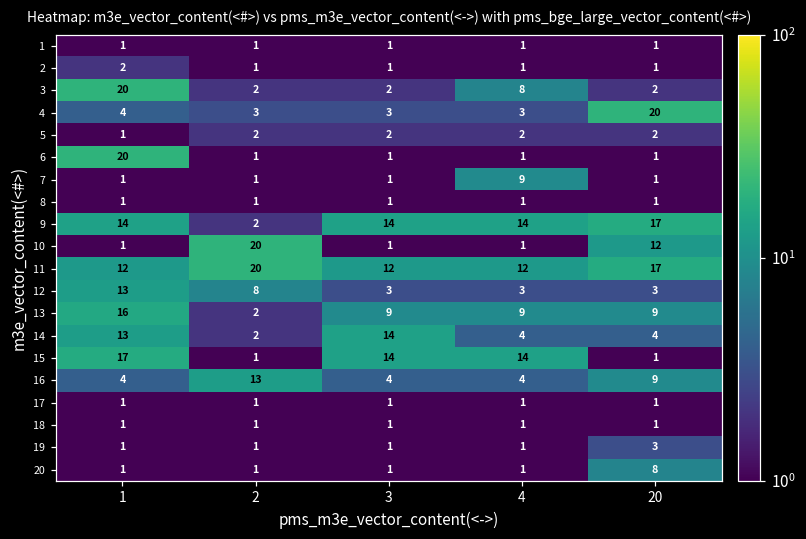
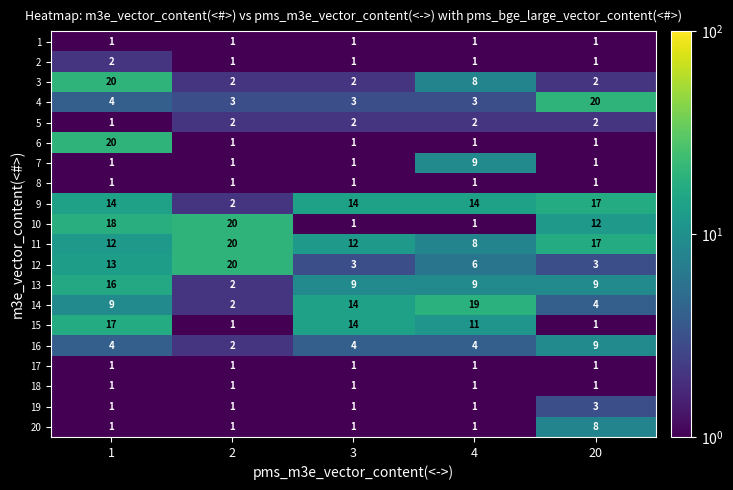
  {
    "1": {
      "1": 1,
      "2": 1,
      "3": 1,
      "4": 1,
      "20": 1
    },
    "2": {
      "1": 2,
      "2": 1,
      "3": 1,
      "4": 1,
      "20": 1
    },
    "3": {
      "1": 20,
      "2": 2,
      "3": 2,
      "4": 8,
      "20": 2
    },
    "4": {
      "1": 4,
      "2": 3,
      "3": 3,
      "4": 3,
      "20": 20
    },
    "5": {
      "1": 1,
      "2": 2,
      "3": 2,
      "4": 2,
      "20": 2
    },
    "6": {
      "1": 20,
      "2": 1,
      "3": 1,
      "4": 1,
      "20": 1
    },
    "7": {
      "1": 1,
      "2": 1,
      "3": 1,
      "4": 9,
      "20": 1
    },
    "8": {
      "1": 1,
      "2": 1,
      "3": 1,
      "4": 1,
      "20": 1
    },
    "9": {
      "1": 14,
      "2": 2,
      "3": 14,
      "4": 14,
      "20": 17
    },
    "10": {
-     "1": 1,
+     "1": 18,
      "2": 20,
      "3": 1,
      "4": 1,
      "20": 12
    },
    "11": {
      "1": 12,
      "2": 20,
      "3": 12,
-     "4": 12,
+     "4": 8,
      "20": 17
    },
    "12": {
      "1": 13,
-     "2": 8,
+     "2": 20,
      "3": 3,
-     "4": 3,
+     "4": 6,
      "20": 3
    },
    "13": {
      "1": 16,
      "2": 2,
      "3": 9,
      "4": 9,
      "20": 9
    },
    "14": {
-     "1": 13,
+     "1": 9,
      "2": 2,
      "3": 14,
-     "4": 4,
+     "4": 19,
      "20": 4
    },
    "15": {
      "1": 17,
      "2": 1,
      "3": 14,
-     "4": 14,
+     "4": 11,
      "20": 1
    },
    "16": {
      "1": 4,
-     "2": 13,
+     "2": 2,
      "3": 4,
      "4": 4,
      "20": 9
    },
    "17": {
      "1": 1,
      "2": 1,
      "3": 1,
      "4": 1,
      "20": 1
    },
    "18": {
      "1": 1,
      "2": 1,
      "3": 1,
      "4": 1,
      "20": 1
    },
    "19": {
      "1": 1,
      "2": 1,
      "3": 1,
      "4": 1,
      "20": 3
    },
    "20": {
      "1": 1,
      "2": 1,
      "3": 1,
      "4": 1,
      "20": 8
    }
  }
